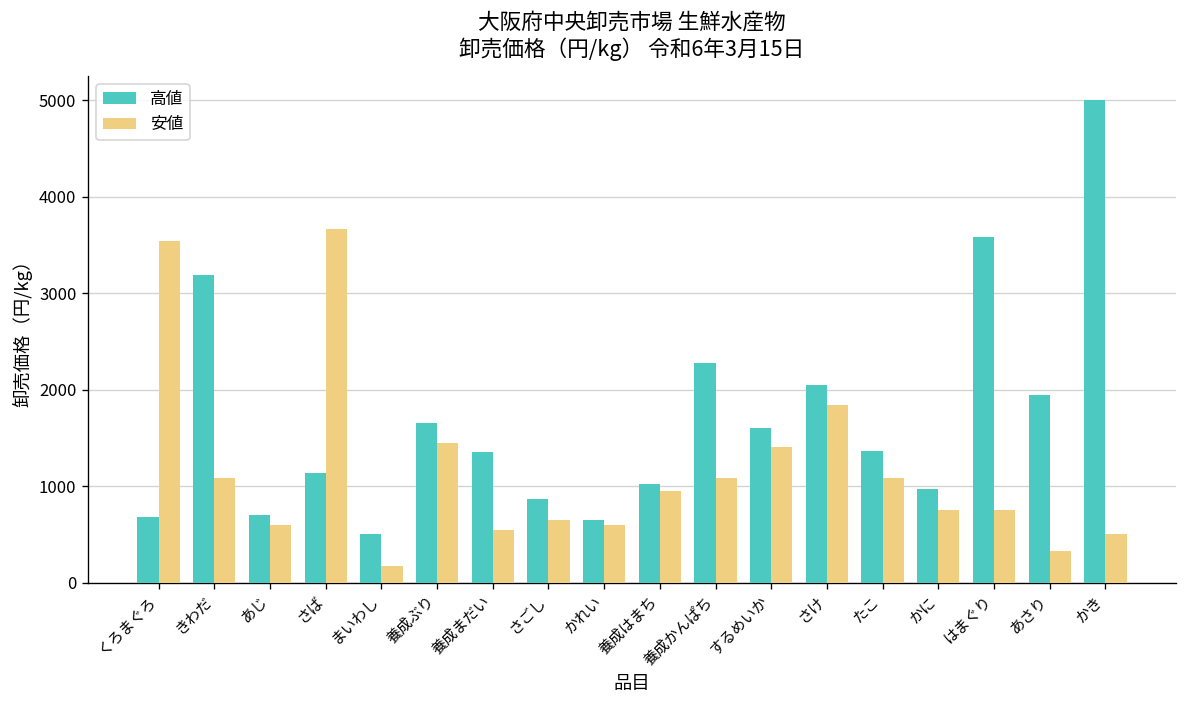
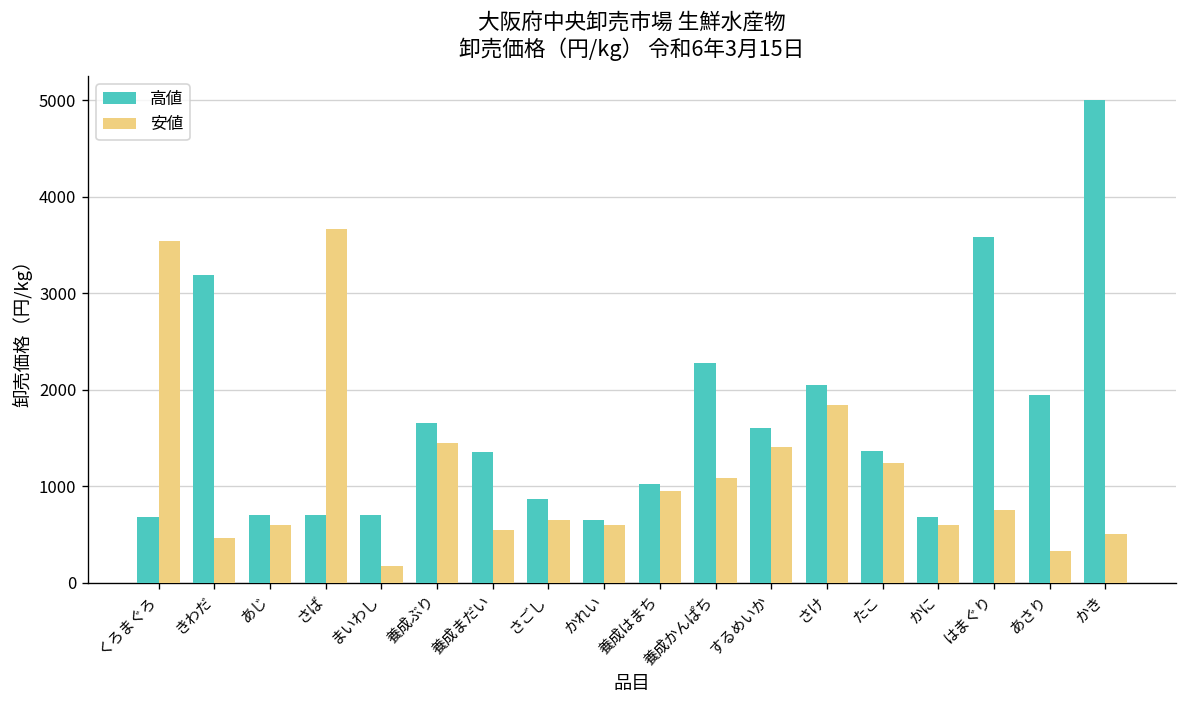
  {
    "高値": {
      "くろまぐろ": 700,
      "きわだ": 3200,
      "あじ": 700,
-     "さば": 1100,
-     "まいわし": 500,
+     "さば": 700,
+     "まいわし": 700,
      "養成ぶり": 1700,
      "養成まだい": 1400,
      "さごし": 900,
      "かれい": 600,
      "養成はまち": 1000,
      "養成かんぱち": 2300,
      "するめいか": 1600,
      "さけ": 2100,
      "たこ": 1400,
-     "かに": 1000,
+     "かに": 700,
      "はまぐり": 3600,
      "あさり": 1900,
      "かき": 5000
    },
    "安値": {
      "くろまぐろ": 3500,
-     "きわだ": 1100,
+     "きわだ": 500,
      "あじ": 600,
      "さば": 3700,
      "まいわし": 200,
      "養成ぶり": 1500,
      "養成まだい": 500,
      "さごし": 600,
      "かれい": 600,
      "養成はまち": 1000,
      "養成かんぱち": 1100,
      "するめいか": 1400,
      "さけ": 1800,
-     "たこ": 1100,
-     "かに": 800,
+     "たこ": 1200,
+     "かに": 600,
      "はまぐり": 800,
      "あさり": 300,
      "かき": 500
    }
  }
